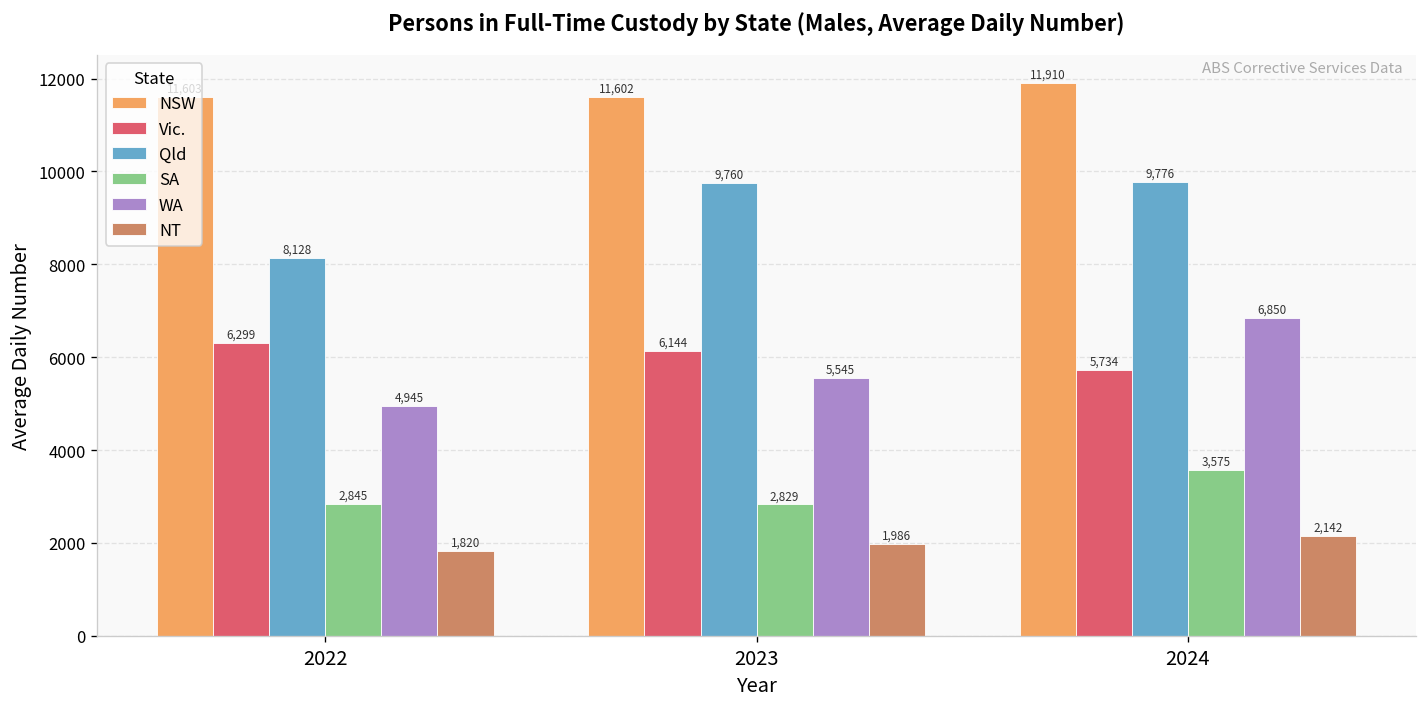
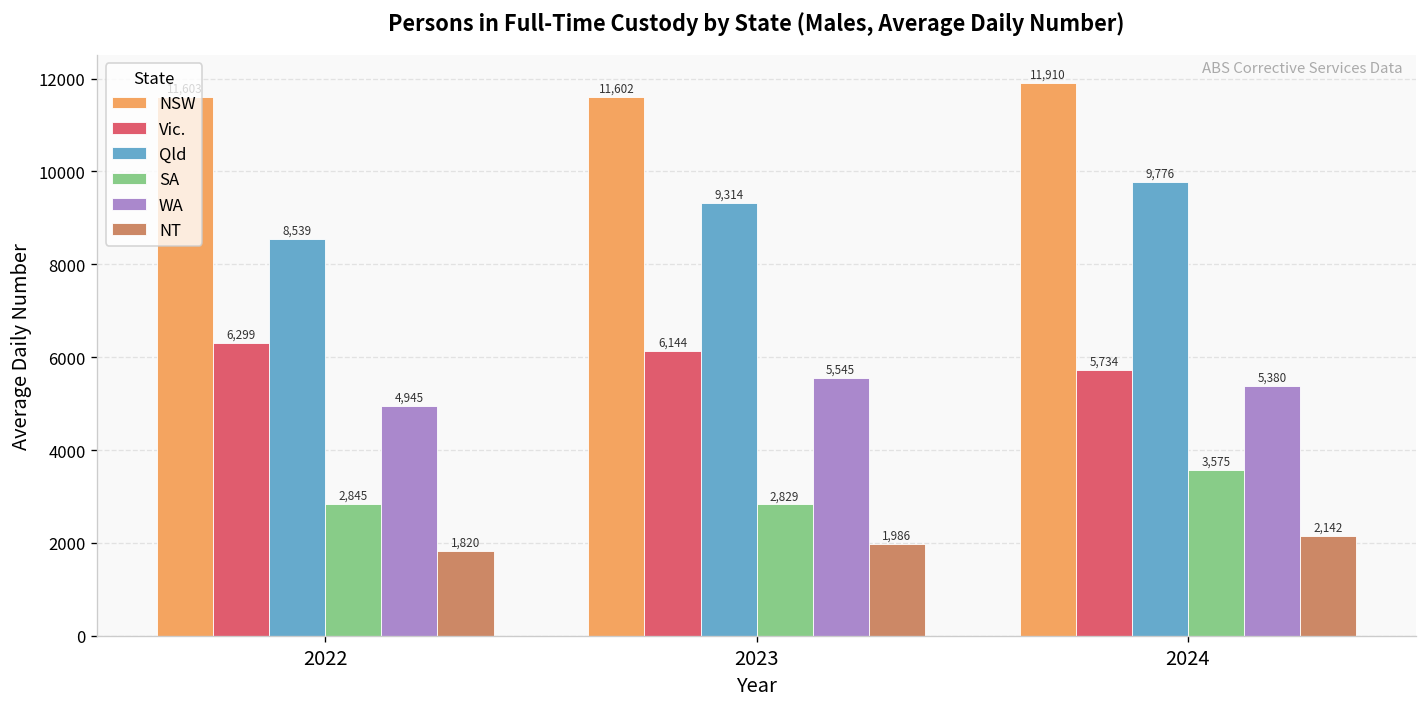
  {
    "Qld": {
-     "2022": "8,128",
-     "2023": "9,760",
+     "2022": "8,539",
+     "2023": "9,314",
      "2024": "9,776"
    },
    "SA": {
      "2022": "2,845",
      "2023": "2,829",
      "2024": "3,575"
    },
    "WA": {
      "2022": "4,945",
      "2023": "5,545",
-     "2024": "6,850"
+     "2024": "5,380"
    }
  }
